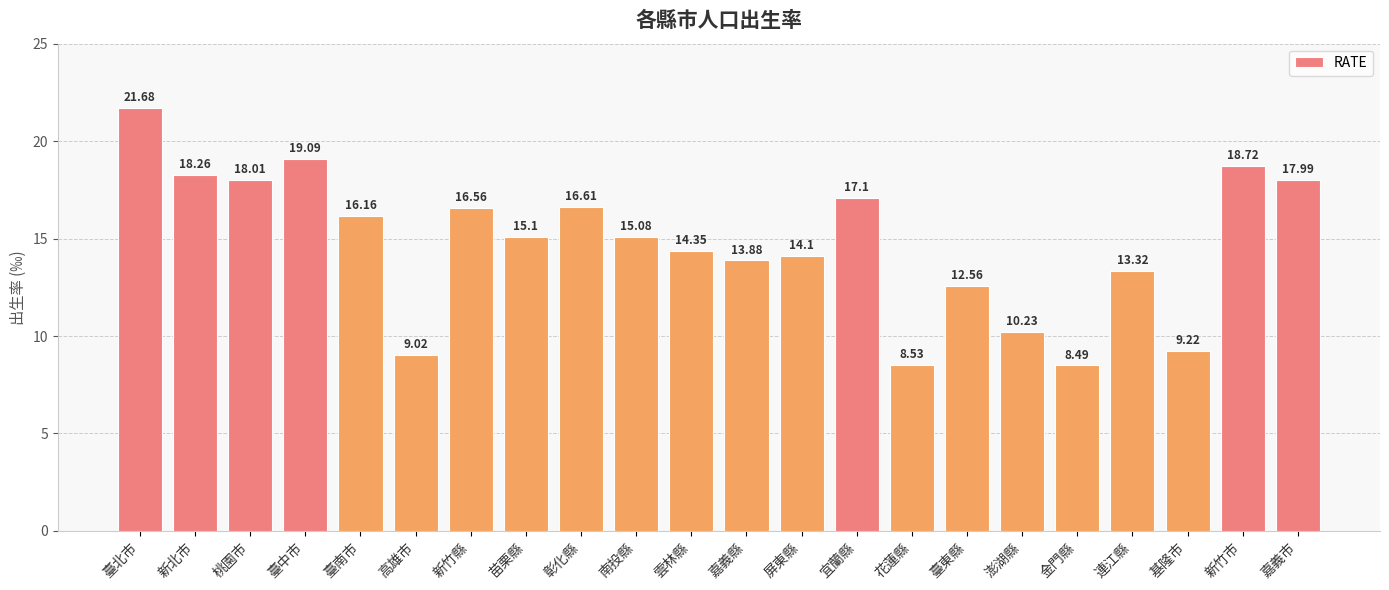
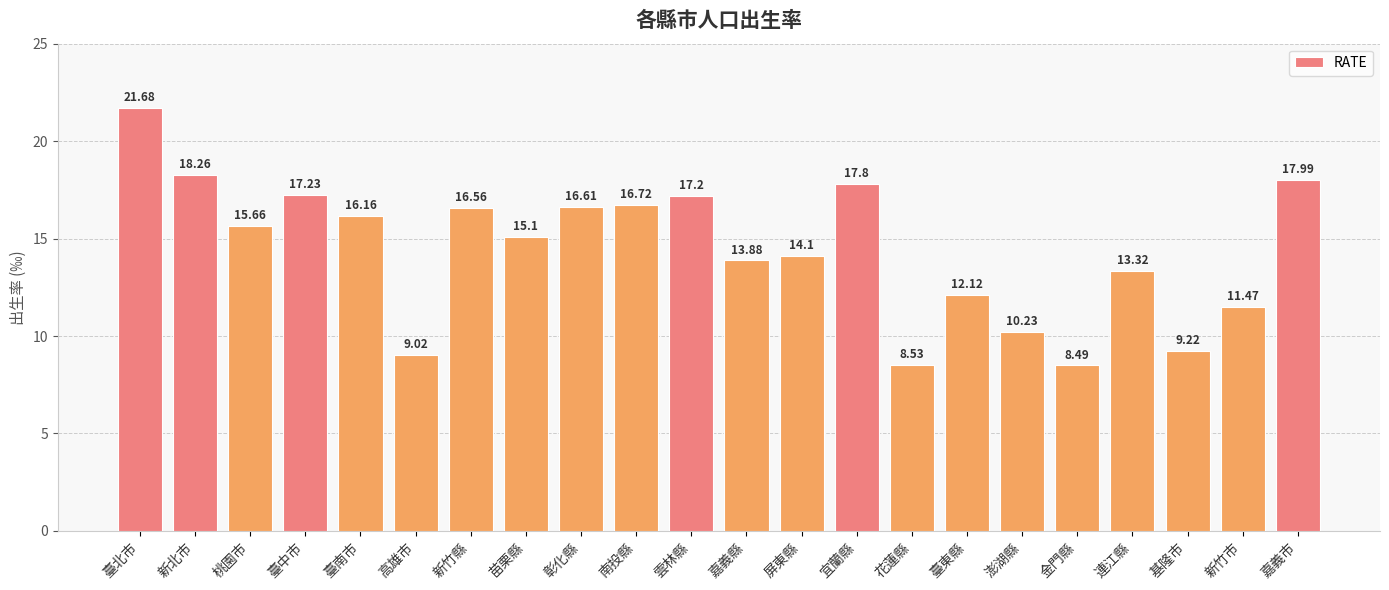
  {
    "臺北市": 21.68,
    "新北市": 18.26,
-   "桃園市": 18.01,
-   "臺中市": 19.09,
+   "桃園市": 15.66,
+   "臺中市": 17.23,
    "臺南市": 16.16,
    "高雄市": 9.02,
    "新竹縣": 16.56,
    "苗栗縣": 15.1,
    "彰化縣": 16.61,
-   "南投縣": 15.08,
-   "雲林縣": 14.35,
+   "南投縣": 16.72,
+   "雲林縣": 17.2,
    "嘉義縣": 13.88,
    "屏東縣": 14.1,
-   "宜蘭縣": 17.1,
+   "宜蘭縣": 17.8,
    "花蓮縣": 8.53,
-   "臺東縣": 12.56,
+   "臺東縣": 12.12,
    "澎湖縣": 10.23,
    "金門縣": 8.49,
    "連江縣": 13.32,
    "基隆市": 9.22,
-   "新竹市": 18.72,
+   "新竹市": 11.47,
    "嘉義市": 17.99
  }
